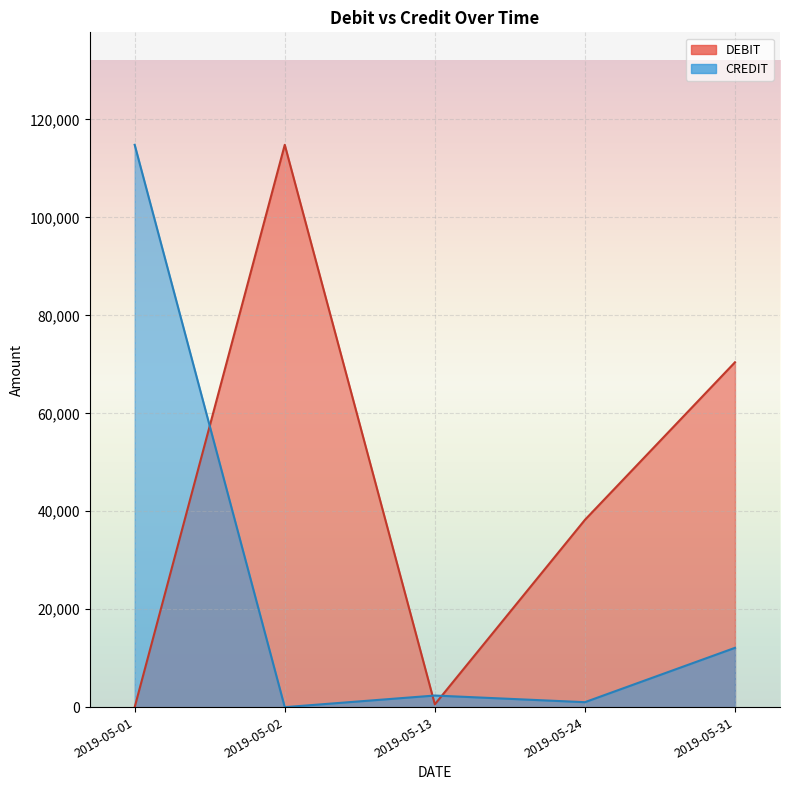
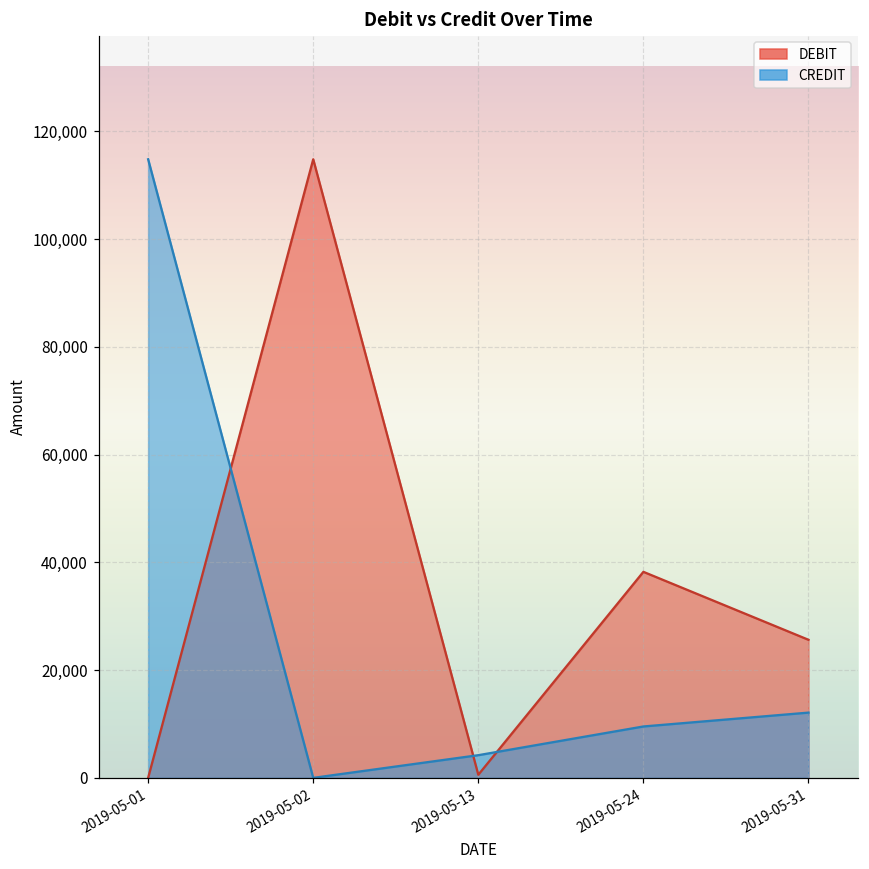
  {
    "DEBIT": {
      "2019-05-01": "0",
      "2019-05-02": "115,000",
      "2019-05-13": "1,000",
      "2019-05-24": "38,000",
-     "2019-05-31": "70,000"
+     "2019-05-31": "26,000"
    },
    "CREDIT": {
      "2019-05-01": "115,000",
      "2019-05-02": "0",
-     "2019-05-13": "2,000",
-     "2019-05-24": "1,000",
+     "2019-05-13": "4,000",
+     "2019-05-24": "10,000",
      "2019-05-31": "12,000"
    }
  }
